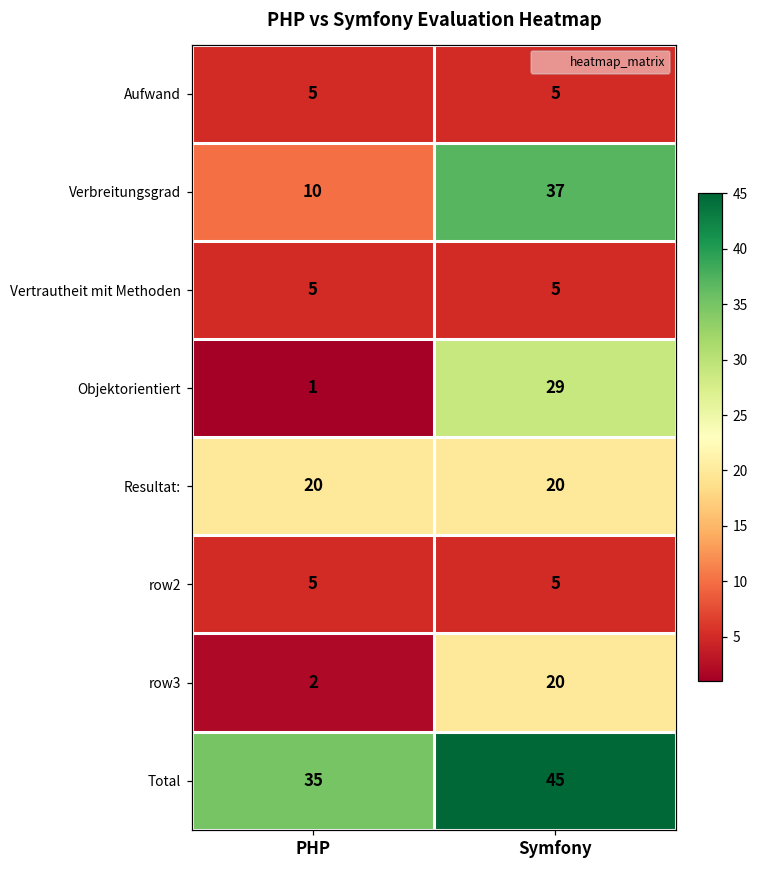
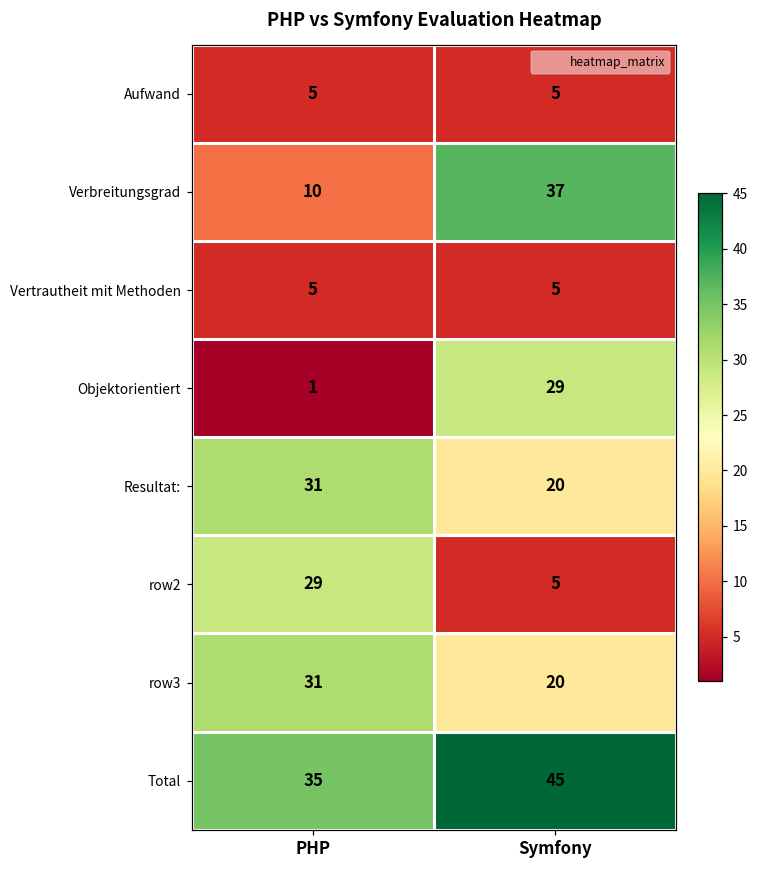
  {
    "Aufwand": {
      "PHP": 5,
      "Symfony": 5
    },
    "Verbreitungsgrad": {
      "PHP": 10,
      "Symfony": 37
    },
    "Vertrautheit mit Methoden": {
      "PHP": 5,
      "Symfony": 5
    },
    "Objektorientiert": {
      "PHP": 1,
      "Symfony": 29
    },
    "Resultat:": {
-     "PHP": 20,
+     "PHP": 31,
      "Symfony": 20
    },
    "row2": {
-     "PHP": 5,
+     "PHP": 29,
      "Symfony": 5
    },
    "row3": {
-     "PHP": 2,
+     "PHP": 31,
      "Symfony": 20
    },
    "Total": {
      "PHP": 35,
      "Symfony": 45
    }
  }
